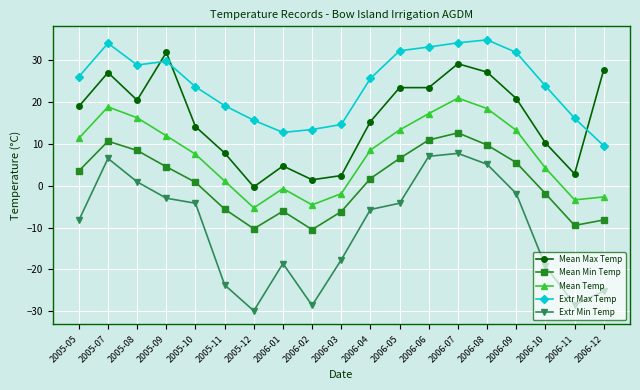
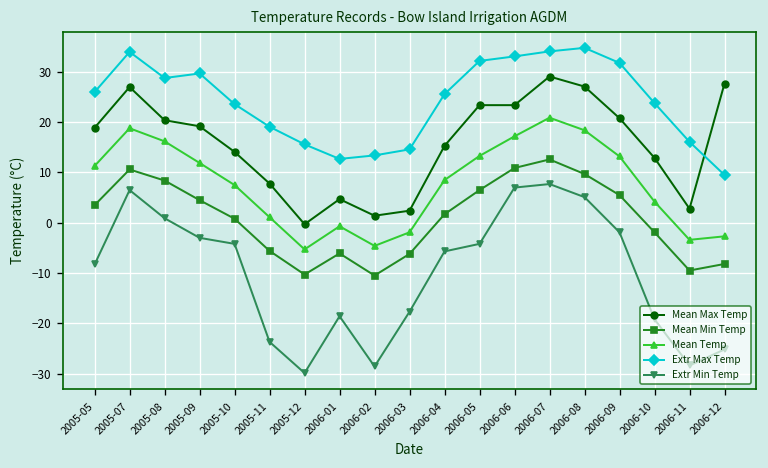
  {
    "Mean Max Temp": {
      "2005-05": 19,
      "2005-07": 27,
      "2005-08": 20,
-     "2005-09": 32,
+     "2005-09": 19,
      "2005-10": 14,
      "2005-11": 8,
      "2005-12": 0,
      "2006-01": 5,
      "2006-02": 1,
      "2006-03": 2,
      "2006-04": 15,
      "2006-05": 23,
      "2006-06": 23,
      "2006-07": 29,
      "2006-08": 27,
      "2006-09": 21,
-     "2006-10": 10,
+     "2006-10": 13,
      "2006-11": 3,
      "2006-12": 28
    },
    "Mean Temp": {
      "2005-05": 11,
      "2005-07": 19,
      "2005-08": 16,
      "2005-09": 12,
      "2005-10": 8,
      "2005-11": 1,
      "2005-12": -5,
      "2006-01": -1,
      "2006-02": -5,
      "2006-03": -2,
      "2006-04": 9,
      "2006-05": 13,
      "2006-06": 17,
      "2006-07": 21,
      "2006-08": 18,
      "2006-09": 13,
      "2006-10": 4,
      "2006-11": -3,
      "2006-12": -3
    },
    "Extr Max Temp": {
      "2005-05": 26,
      "2005-07": 34,
      "2005-08": 29,
      "2005-09": 30,
      "2005-10": 24,
      "2005-11": 19,
      "2005-12": 16,
      "2006-01": 13,
      "2006-02": 13,
      "2006-03": 15,
      "2006-04": 26,
      "2006-05": 32,
      "2006-06": 33,
      "2006-07": 34,
      "2006-08": 35,
      "2006-09": 32,
      "2006-10": 24,
      "2006-11": 16,
      "2006-12": 10
    }
  }
